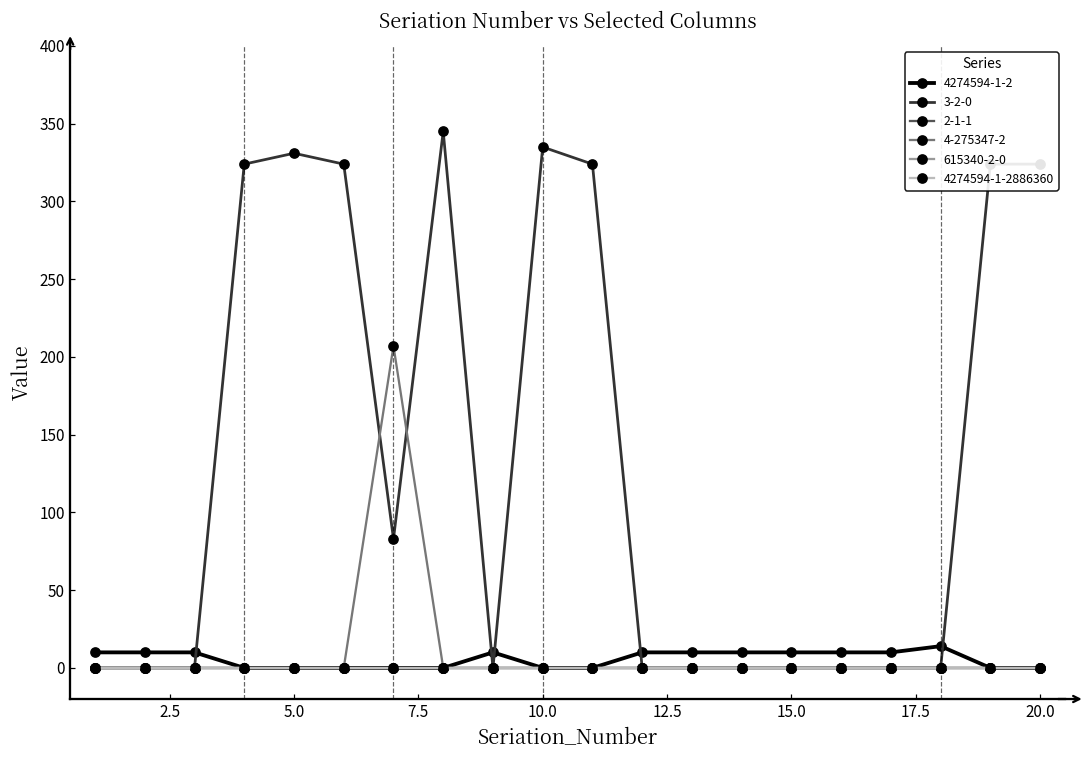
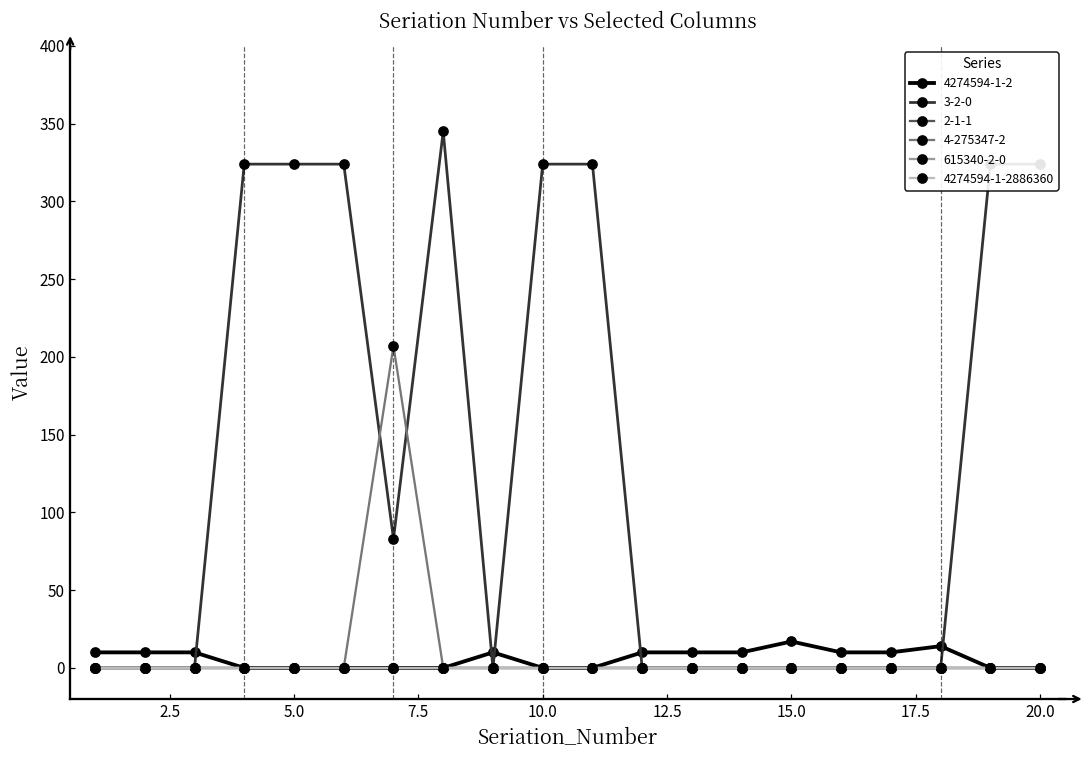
  {
    "4274594-1-2": {
-     "15.0": 10
+     "15.0": 17
    },
    "3-2-0": {
-     "5.0": 331,
-     "10.0": 335
+     "5.0": 324,
+     "10.0": 324
    }
  }
